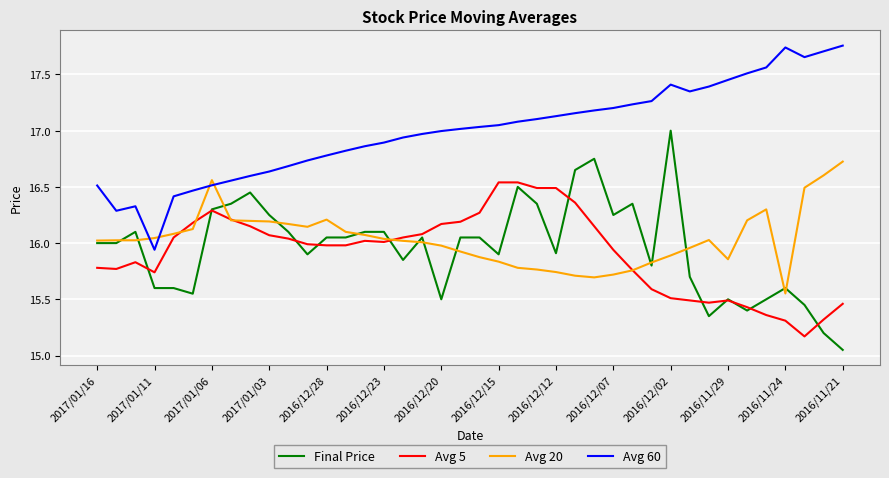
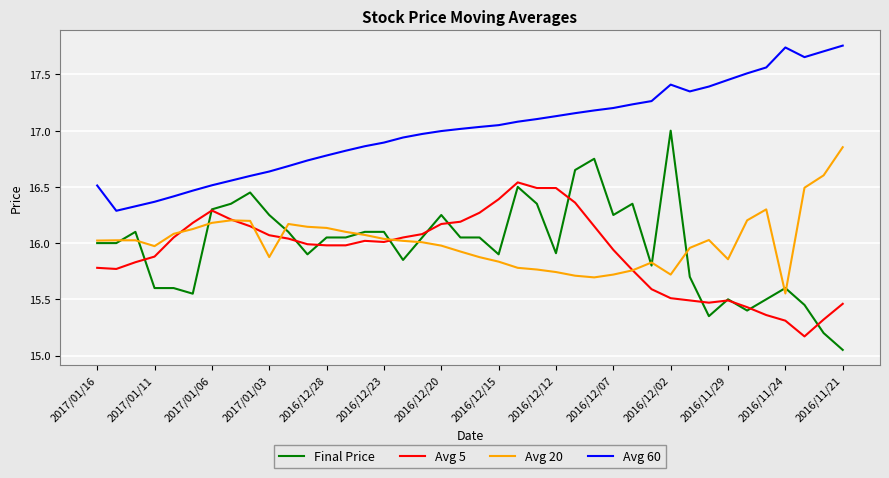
  {
    "Final Price": {
      "2017/01/11": 15.60,
      "2017/01/03": 16.25,
      "2016/12/28": 16.05,
      "2016/12/23": 16.10,
-     "2016/12/20": 15.50,
+     "2016/12/20": 16.25,
      "2016/12/15": 15.90,
      "2016/12/12": 15.91,
      "2016/12/07": 16.25,
      "2016/12/02": 17.00,
      "2016/11/24": 15.60,
      "2016/11/21": 15.05
    },
    "Avg 5": {
      "2017/01/16": 15.78,
-     "2017/01/11": 15.74,
+     "2017/01/11": 15.88,
      "2017/01/03": 16.07,
      "2016/12/28": 15.98,
      "2016/12/23": 16.01,
      "2016/12/20": 16.17,
-     "2016/12/15": 16.54,
+     "2016/12/15": 16.39,
      "2016/12/12": 16.49,
      "2016/12/07": 15.94,
      "2016/12/02": 15.51,
      "2016/11/24": 15.31,
      "2016/11/21": 15.46
    },
    "Avg 20": {
-     "2017/01/11": 16.05,
-     "2017/01/06": 16.56,
-     "2017/01/03": 16.19,
-     "2016/12/28": 16.21,
+     "2017/01/11": 15.97,
+     "2017/01/06": 16.18,
+     "2017/01/03": 15.88,
+     "2016/12/28": 16.14,
      "2016/12/23": 16.04,
      "2016/12/20": 15.98,
      "2016/12/15": 15.84,
      "2016/12/12": 15.74,
      "2016/12/07": 15.72,
-     "2016/12/02": 15.89,
+     "2016/12/02": 15.72,
      "2016/11/29": 15.86,
      "2016/11/24": 15.55,
-     "2016/11/21": 16.73
+     "2016/11/21": 16.85
    },
    "Avg 60": {
      "2017/01/16": 16.51,
-     "2017/01/11": 15.94,
+     "2017/01/11": 16.37,
      "2017/01/06": 16.51,
      "2017/01/03": 16.64,
      "2016/12/28": 16.78,
      "2016/12/23": 16.89,
      "2016/12/20": 17.00,
      "2016/12/15": 17.05,
      "2016/12/12": 17.13,
      "2016/12/07": 17.20,
      "2016/12/02": 17.41,
      "2016/11/29": 17.45,
      "2016/11/24": 17.74,
      "2016/11/21": 17.76
    }
  }
